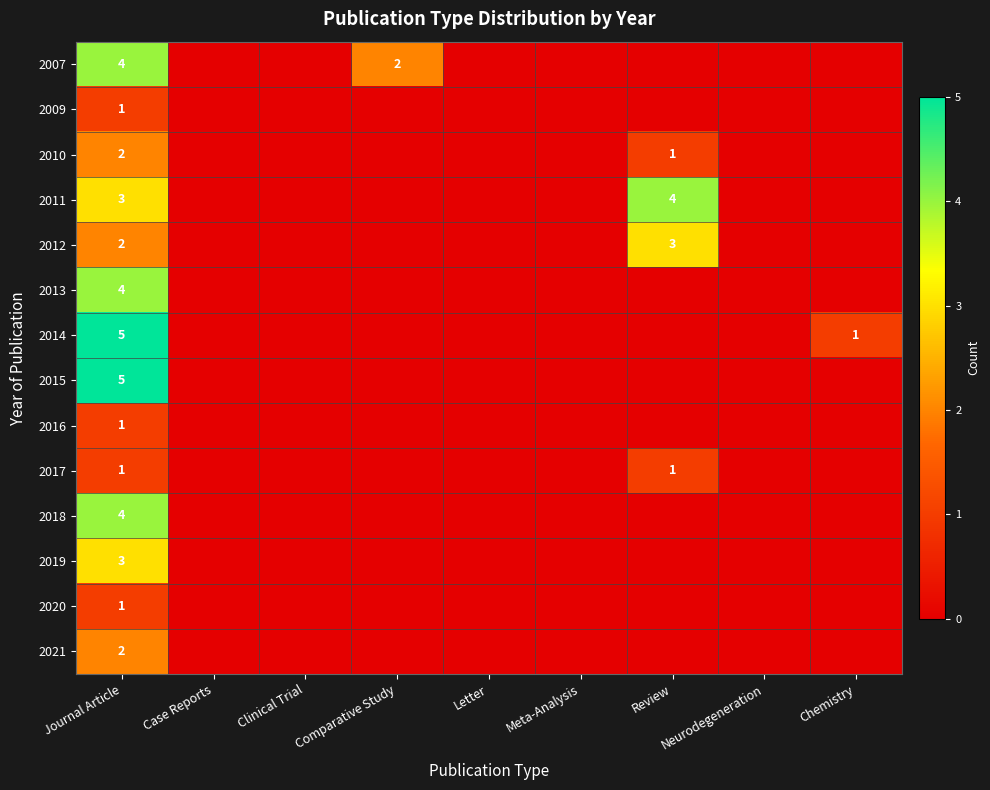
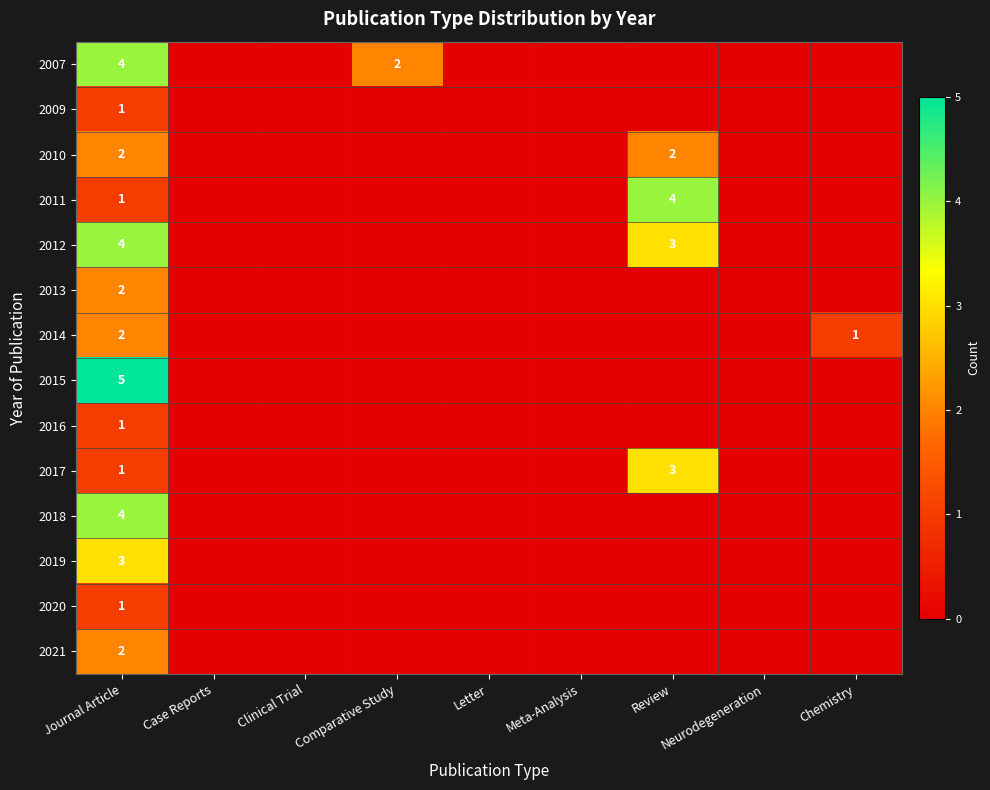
  {
    "2007": {
      "Journal Article": 4,
      "Comparative Study": 2
    },
    "2009": {
      "Journal Article": 1
    },
    "2010": {
      "Journal Article": 2,
-     "Review": 1
+     "Review": 2
    },
    "2011": {
-     "Journal Article": 3,
+     "Journal Article": 1,
      "Review": 4
    },
    "2012": {
-     "Journal Article": 2,
+     "Journal Article": 4,
      "Review": 3
    },
    "2013": {
-     "Journal Article": 4
+     "Journal Article": 2
    },
    "2014": {
-     "Journal Article": 5,
+     "Journal Article": 2,
      "Chemistry": 1
    },
    "2015": {
      "Journal Article": 5
    },
    "2016": {
      "Journal Article": 1
    },
    "2017": {
      "Journal Article": 1,
-     "Review": 1
+     "Review": 3
    },
    "2018": {
      "Journal Article": 4
    },
    "2019": {
      "Journal Article": 3
    },
    "2020": {
      "Journal Article": 1
    },
    "2021": {
      "Journal Article": 2
    }
  }
